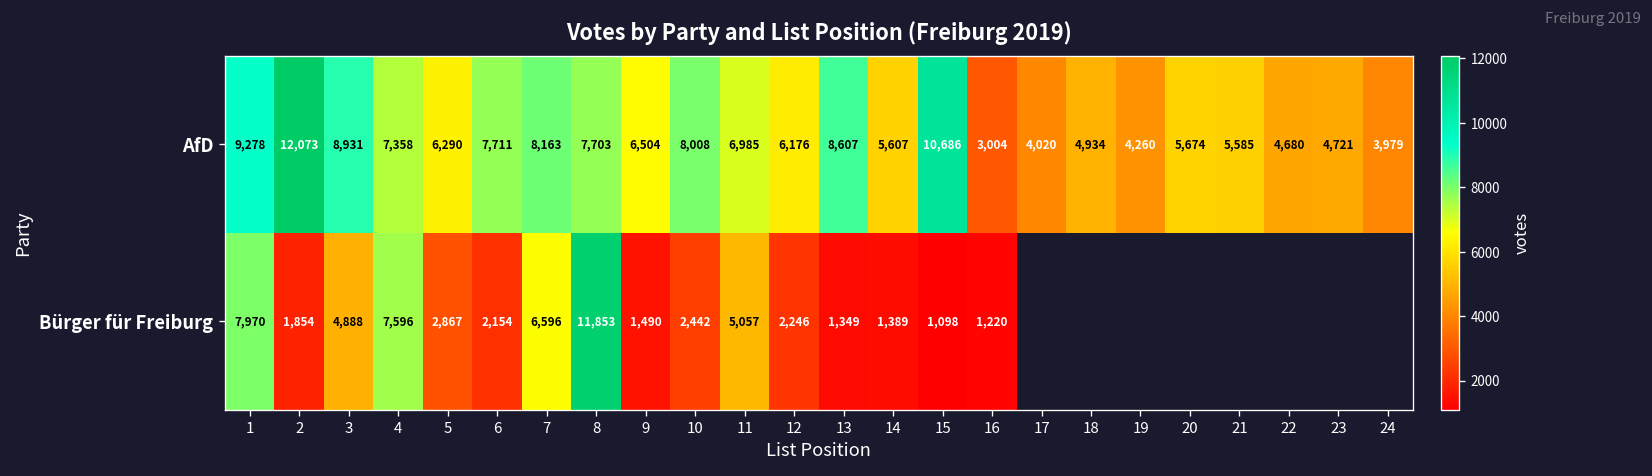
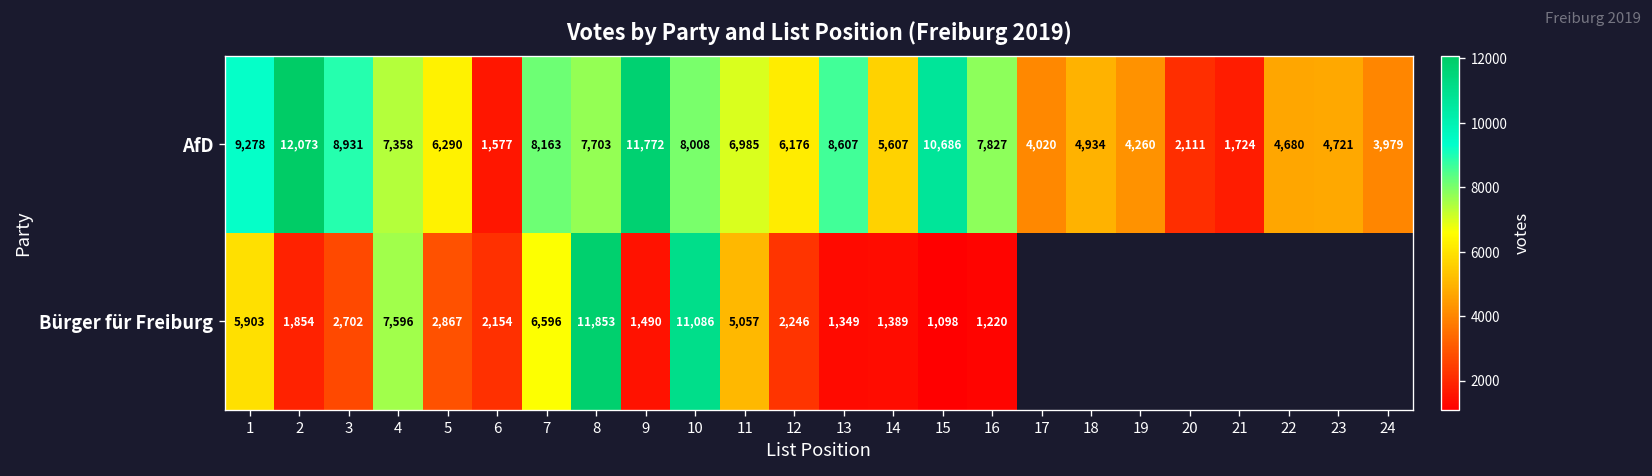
  {
    "AfD": {
      "1": "9,278",
      "2": "12,073",
      "3": "8,931",
      "4": "7,358",
      "5": "6,290",
-     "6": "7,711",
+     "6": "1,577",
      "7": "8,163",
      "8": "7,703",
-     "9": "6,504",
+     "9": "11,772",
      "10": "8,008",
      "11": "6,985",
      "12": "6,176",
      "13": "8,607",
      "14": "5,607",
      "15": "10,686",
-     "16": "3,004",
+     "16": "7,827",
      "17": "4,020",
      "18": "4,934",
      "19": "4,260",
-     "20": "5,674",
-     "21": "5,585",
+     "20": "2,111",
+     "21": "1,724",
      "22": "4,680",
      "23": "4,721",
      "24": "3,979"
    },
    "Bürger für Freiburg": {
-     "1": "7,970",
+     "1": "5,903",
      "2": "1,854",
-     "3": "4,888",
+     "3": "2,702",
      "4": "7,596",
      "5": "2,867",
      "6": "2,154",
      "7": "6,596",
      "8": "11,853",
      "9": "1,490",
-     "10": "2,442",
+     "10": "11,086",
      "11": "5,057",
      "12": "2,246",
      "13": "1,349",
      "14": "1,389",
      "15": "1,098",
      "16": "1,220"
    }
  }
